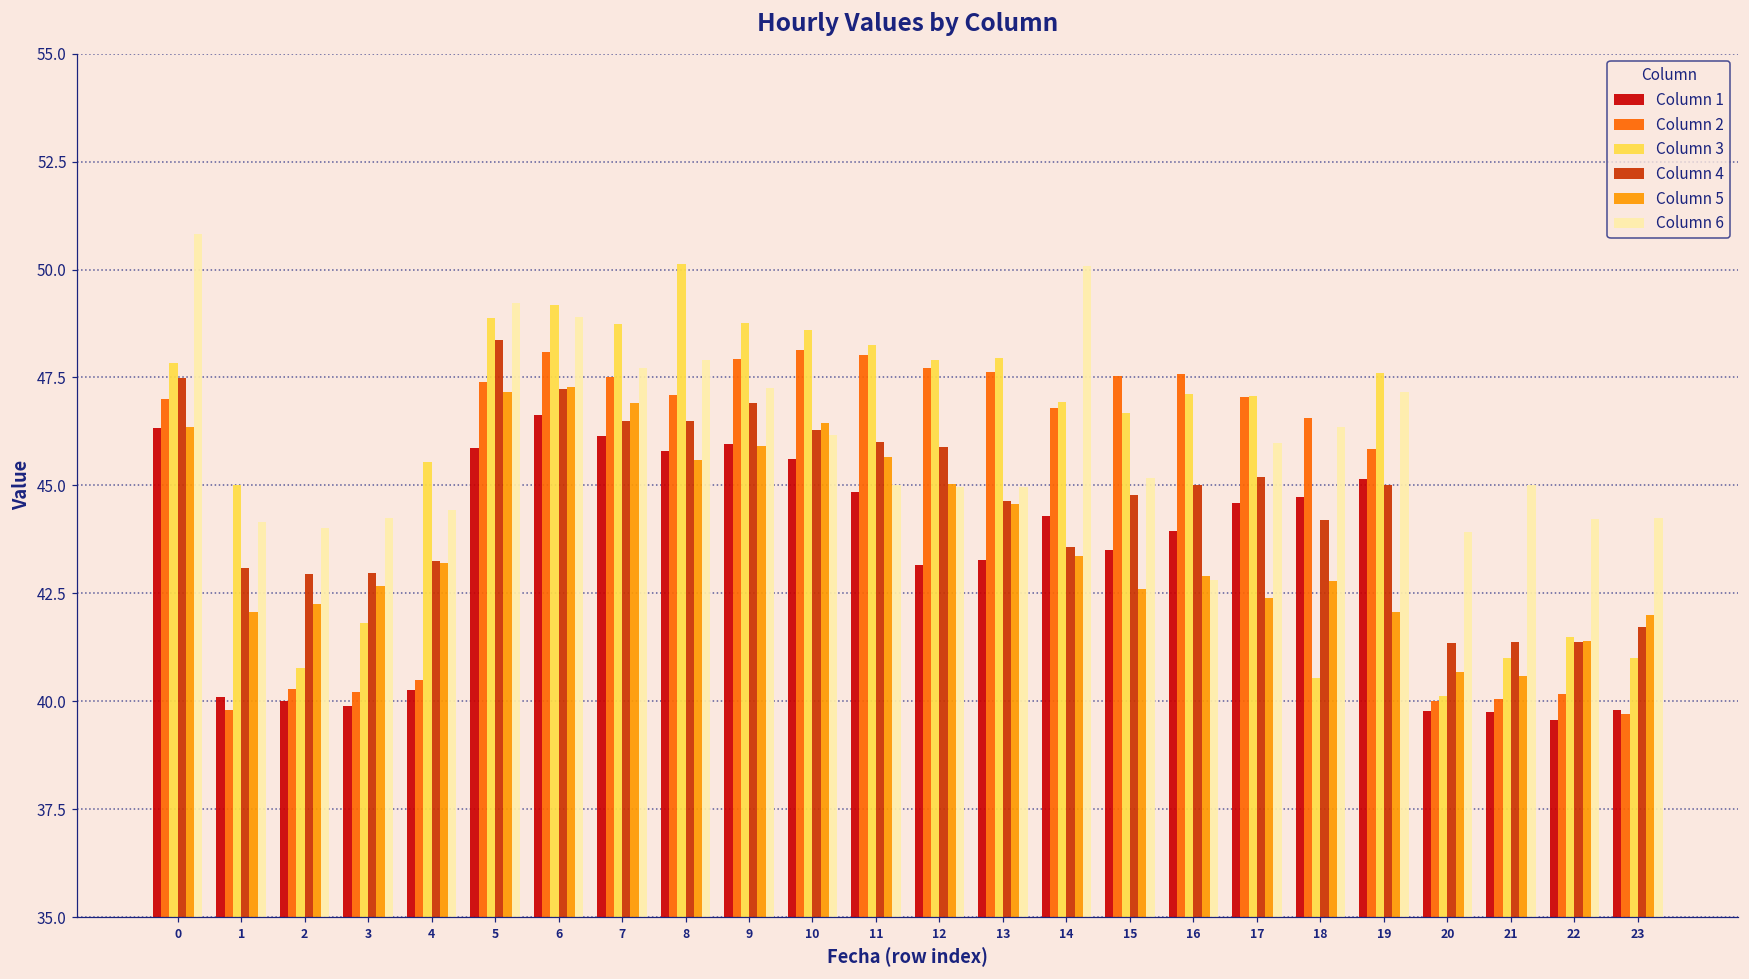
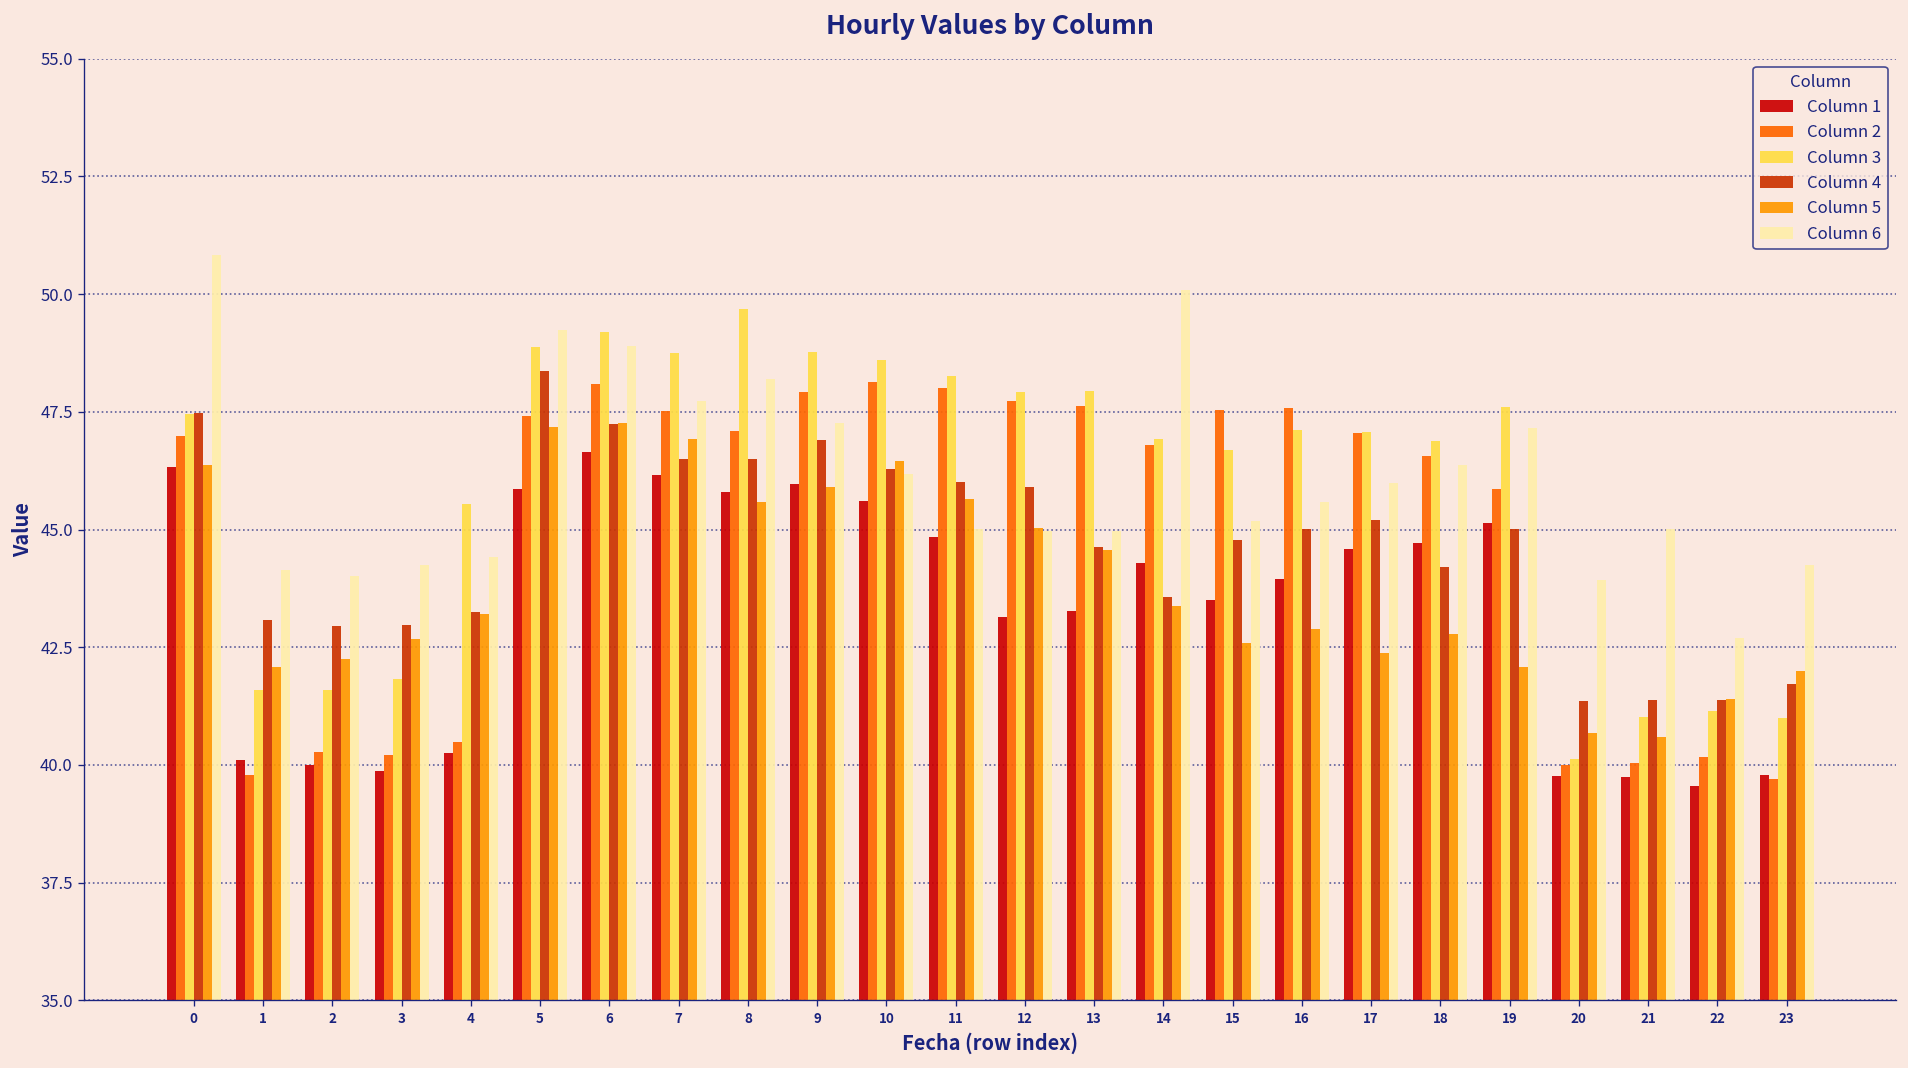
  {
    "Column 3": {
-     "0": 47.8,
-     "1": 45.0,
-     "2": 40.8,
+     "0": 47.5,
+     "1": 41.6,
+     "2": 41.6,
      "3": 41.8,
      "4": 45.5,
      "5": 48.9,
      "6": 49.2,
      "7": 48.7,
-     "8": 50.1,
+     "8": 49.7,
      "9": 48.8,
      "10": 48.6,
      "11": 48.3,
      "12": 47.9,
      "13": 48.0,
      "14": 46.9,
      "15": 46.7,
      "16": 47.1,
      "17": 47.1,
-     "18": 40.5,
+     "18": 46.9,
      "19": 47.6,
      "20": 40.1,
      "21": 41.0,
-     "22": 41.5,
+     "22": 41.2,
      "23": 41.0
    },
    "Column 6": {
      "0": 50.8,
      "1": 44.2,
      "2": 44.0,
      "3": 44.3,
      "4": 44.4,
      "5": 49.2,
      "6": 48.9,
      "7": 47.7,
-     "8": 47.9,
+     "8": 48.2,
      "9": 47.3,
      "10": 46.2,
      "11": 45.0,
      "12": 45.0,
      "13": 45.0,
      "14": 50.1,
      "15": 45.2,
-     "16": 42.8,
+     "16": 45.6,
      "17": 46.0,
      "18": 46.4,
      "19": 47.2,
      "20": 43.9,
      "21": 45.0,
-     "22": 44.2,
+     "22": 42.7,
      "23": 44.2
    }
  }
